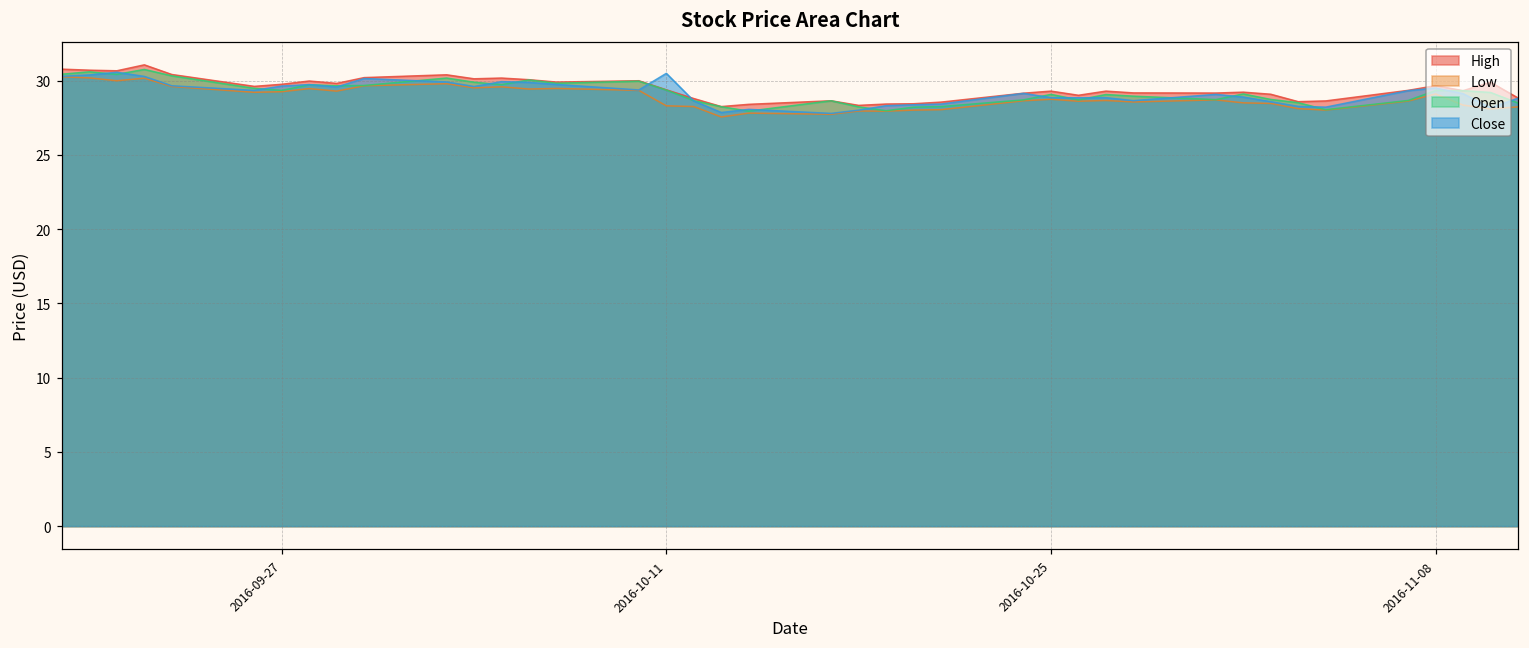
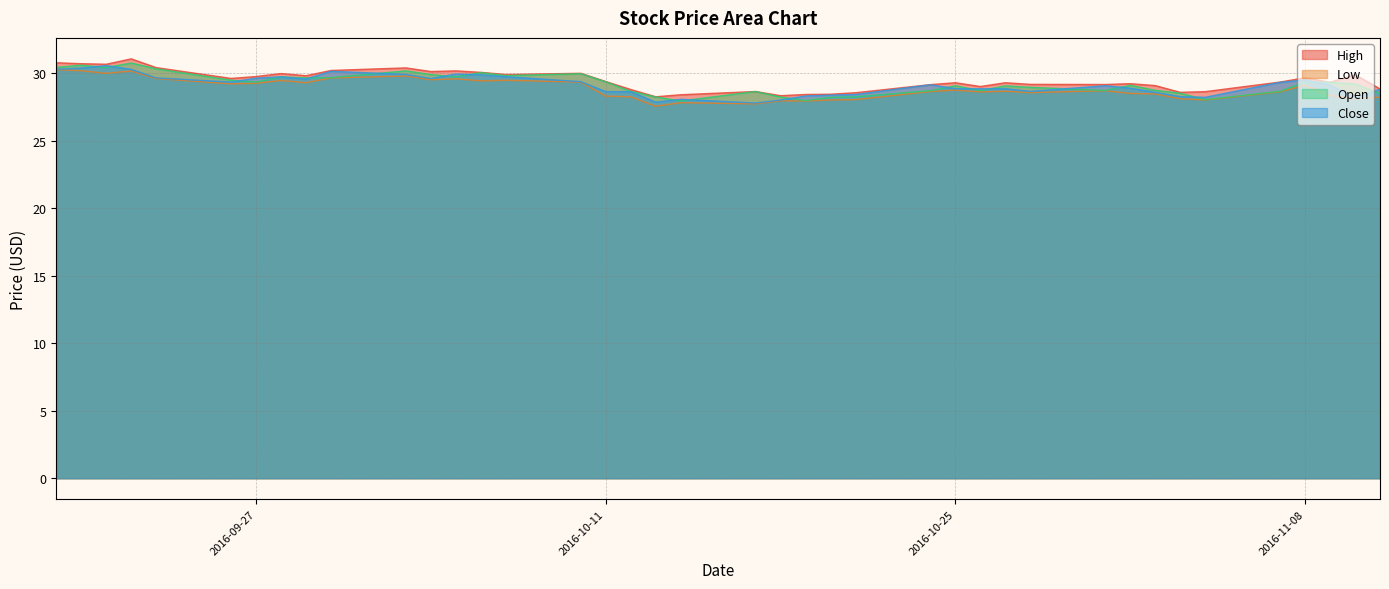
  {
    "Open": {
      "2016-10-25": 29.1
    },
    "Close": {
-     "2016-10-11": 30.5
+     "2016-10-11": 28.6
    }
  }
